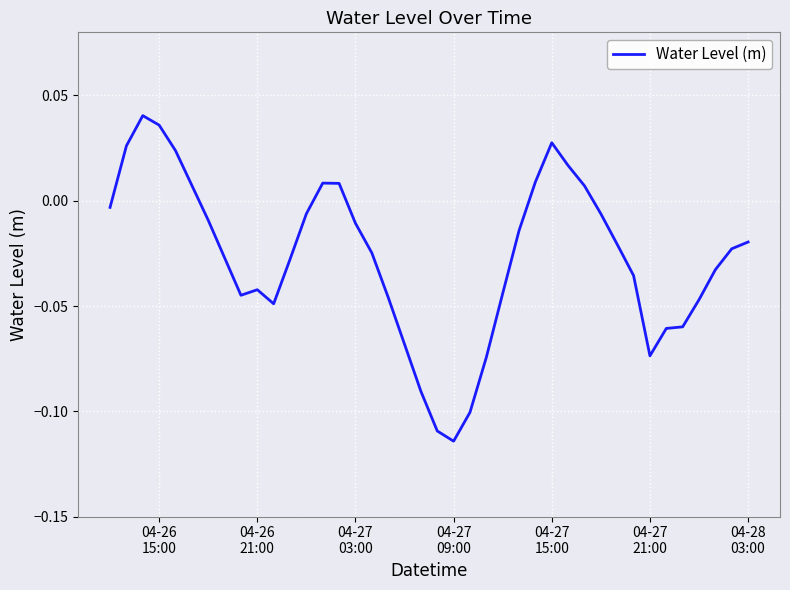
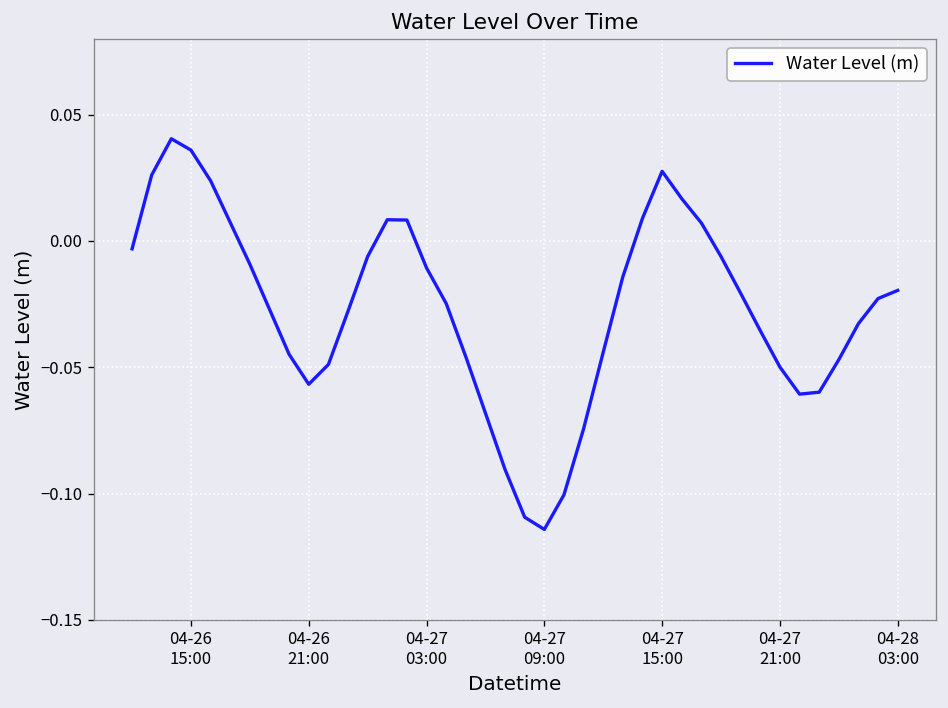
  {
    "04-26 15:00": 0.036,
-   "04-26 21:00": -0.042,
+   "04-26 21:00": -0.057,
    "04-27 03:00": -0.011,
    "04-27 09:00": -0.114,
    "04-27 15:00": 0.028,
-   "04-27 21:00": -0.074,
+   "04-27 21:00": -0.050,
    "04-28 03:00": -0.020
  }
